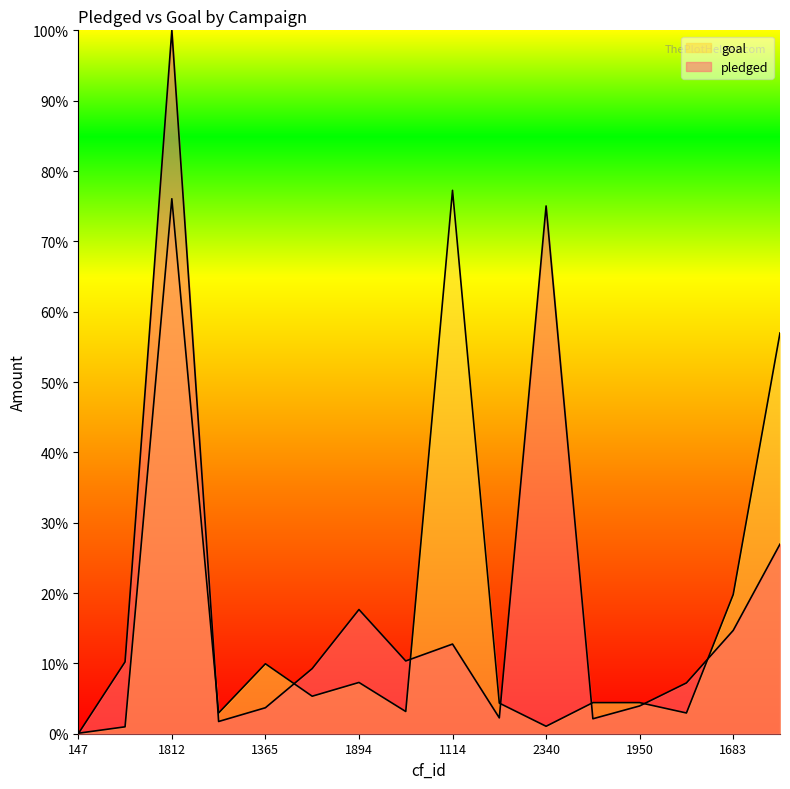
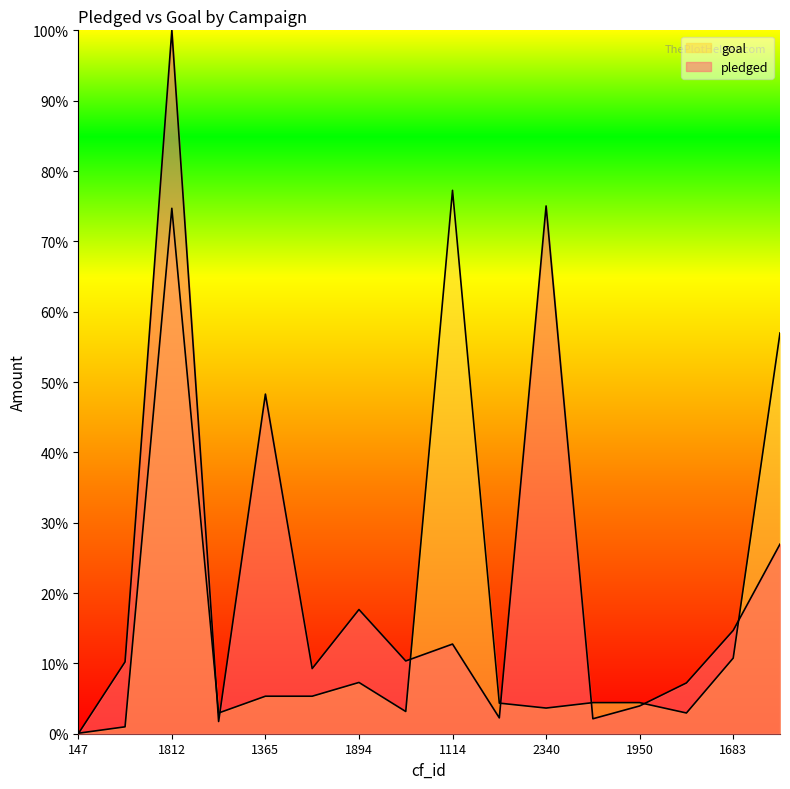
  {
    "goal": {
-     "1812": "76%",
-     "1365": "10%",
+     "1812": "75%",
+     "1365": "5%",
      "1894": "7%",
      "1114": "77%",
-     "2340": "1%",
+     "2340": "4%",
      "1950": "4%",
-     "1683": "20%"
+     "1683": "11%"
    },
    "pledged": {
      "1812": "100%",
-     "1365": "4%",
+     "1365": "48%",
      "1894": "18%",
      "1114": "13%",
      "2340": "75%",
      "1950": "4%",
      "1683": "15%"
    }
  }
